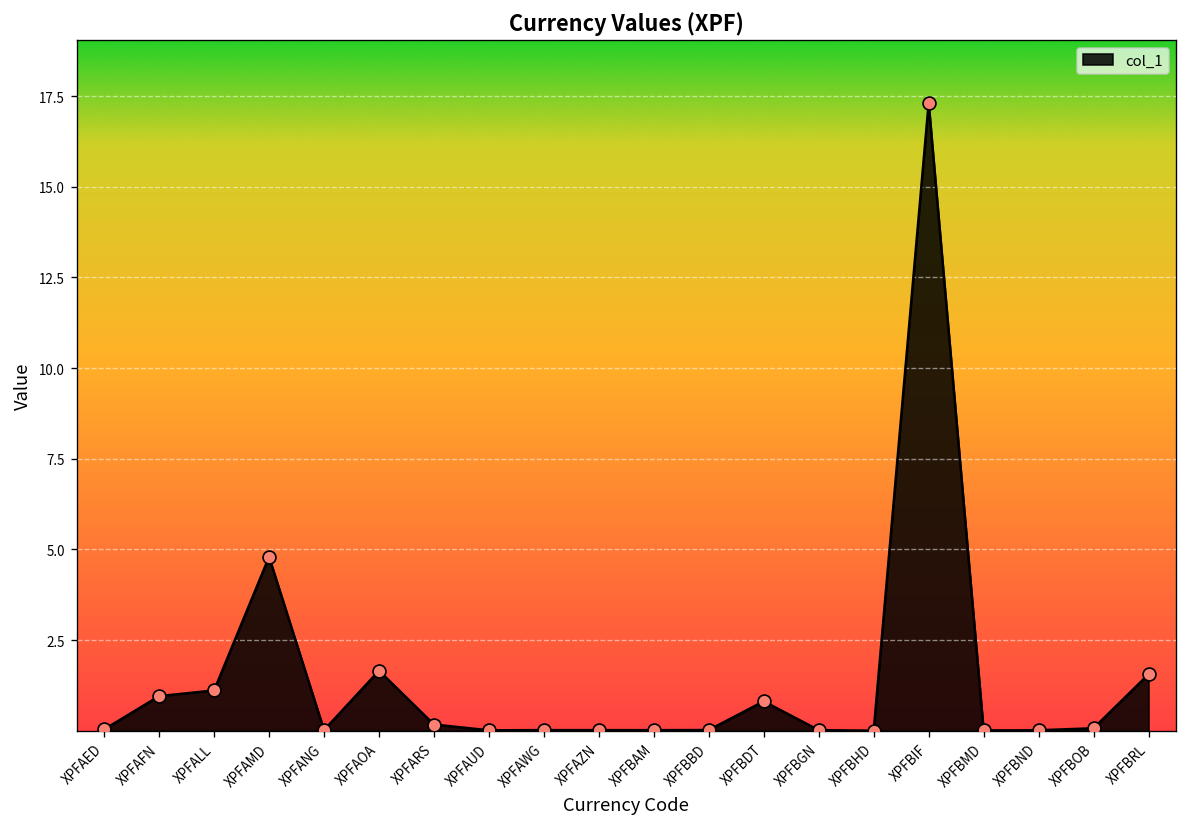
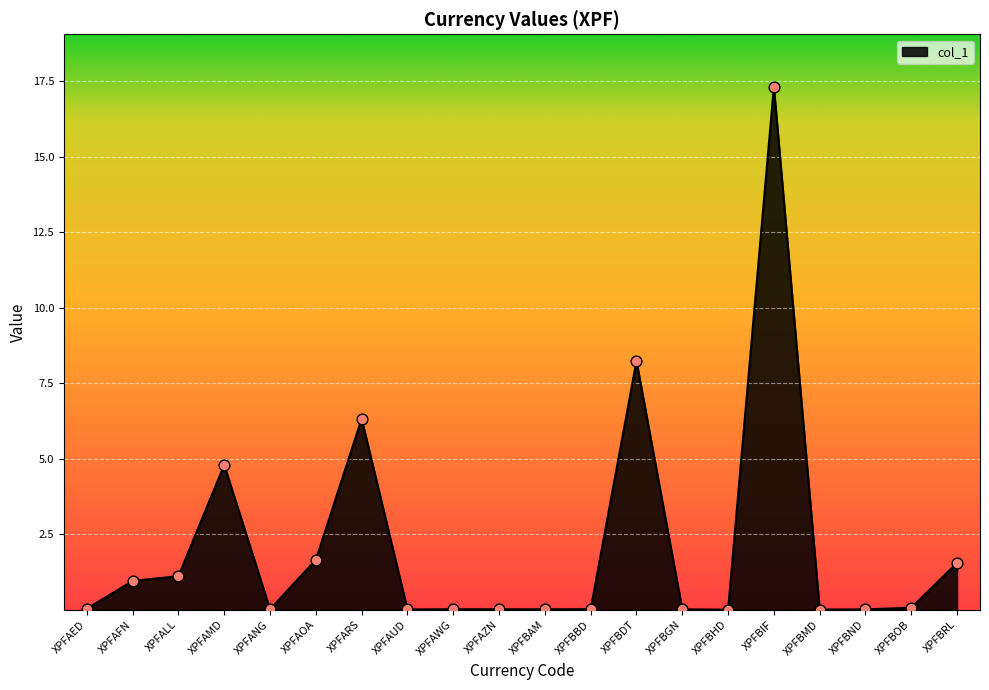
  {
    "XPFAED": 0.0,
    "XPFAFN": 1.0,
    "XPFALL": 1.1,
    "XPFAMD": 4.8,
    "XPFANG": 0.0,
    "XPFAOA": 1.7,
-   "XPFARS": 0.2,
+   "XPFARS": 6.3,
    "XPFAUD": 0.0,
    "XPFAWG": 0.0,
    "XPFAZN": 0.0,
    "XPFBAM": 0.0,
    "XPFBBD": 0.0,
-   "XPFBDT": 0.8,
+   "XPFBDT": 8.2,
    "XPFBGN": 0.0,
    "XPFBHD": 0.0,
    "XPFBIF": 17.3,
    "XPFBMD": 0.0,
    "XPFBND": 0.0,
    "XPFBOB": 0.1,
    "XPFBRL": 1.6
  }
